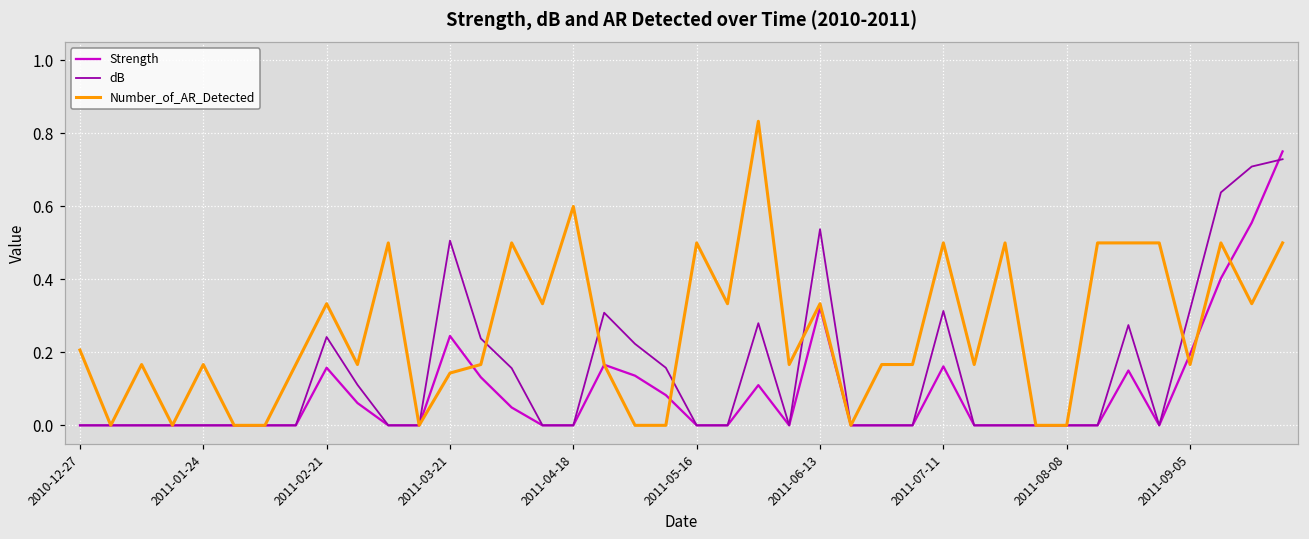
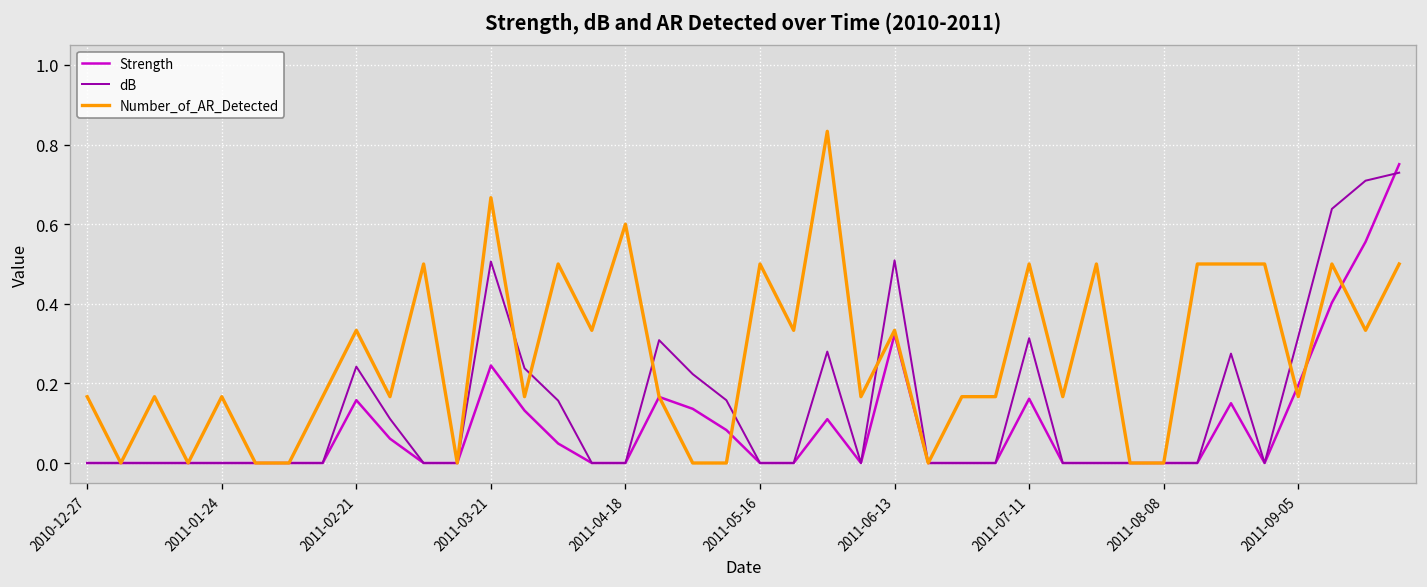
  {
    "Strength": {
      "2011-02-21": 0.16,
      "2011-03-21": 0.24,
      "2011-06-13": 0.32,
      "2011-07-11": 0.16,
      "2011-09-05": 0.20
    },
    "dB": {
      "2011-02-21": 0.24,
      "2011-03-21": 0.51,
-     "2011-06-13": 0.54,
+     "2011-06-13": 0.51,
      "2011-07-11": 0.31,
      "2011-09-05": 0.32
    },
    "Number_of_AR_Detected": {
-     "2010-12-27": 0.21,
+     "2010-12-27": 0.17,
      "2011-01-24": 0.17,
      "2011-02-21": 0.33,
-     "2011-03-21": 0.14,
+     "2011-03-21": 0.67,
      "2011-04-18": 0.60,
      "2011-05-16": 0.50,
      "2011-06-13": 0.33,
      "2011-07-11": 0.50,
      "2011-09-05": 0.17
    }
  }
